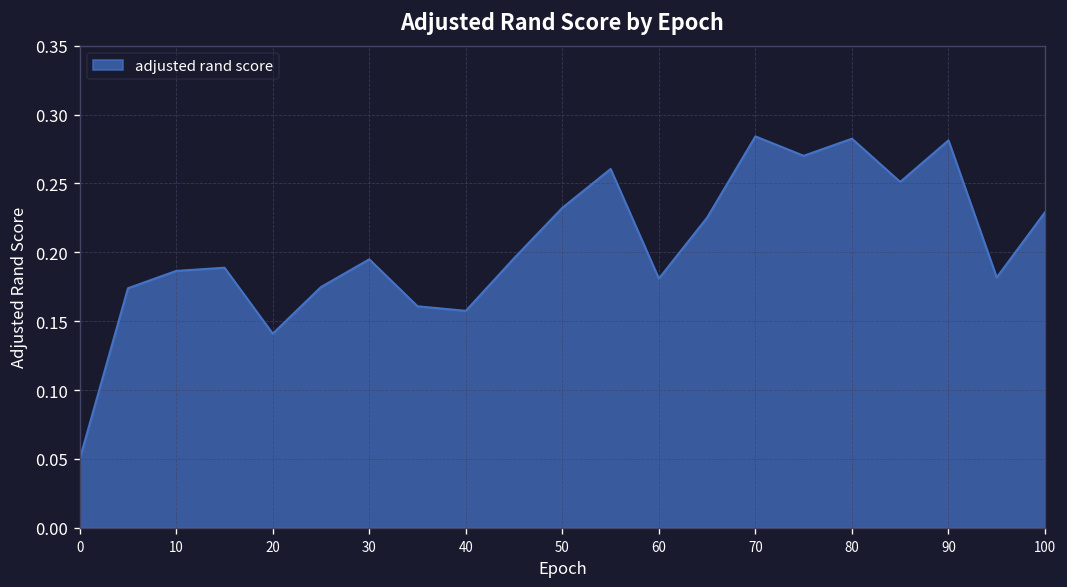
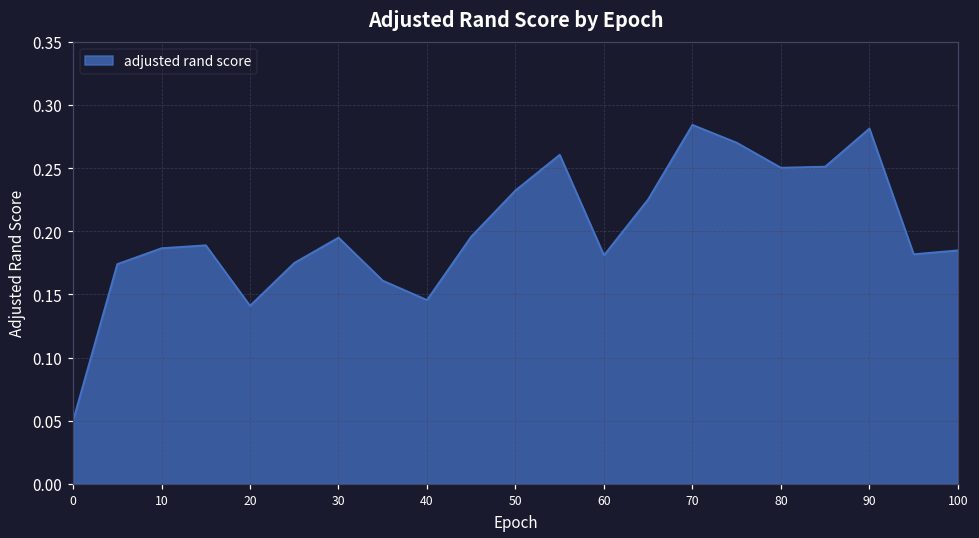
  {
    "0": 0.050,
    "10": 0.187,
    "20": 0.141,
    "30": 0.195,
-   "40": 0.158,
+   "40": 0.146,
    "50": 0.232,
    "60": 0.181,
    "70": 0.284,
-   "80": 0.282,
+   "80": 0.250,
    "90": 0.281,
-   "100": 0.229
+   "100": 0.185
  }
